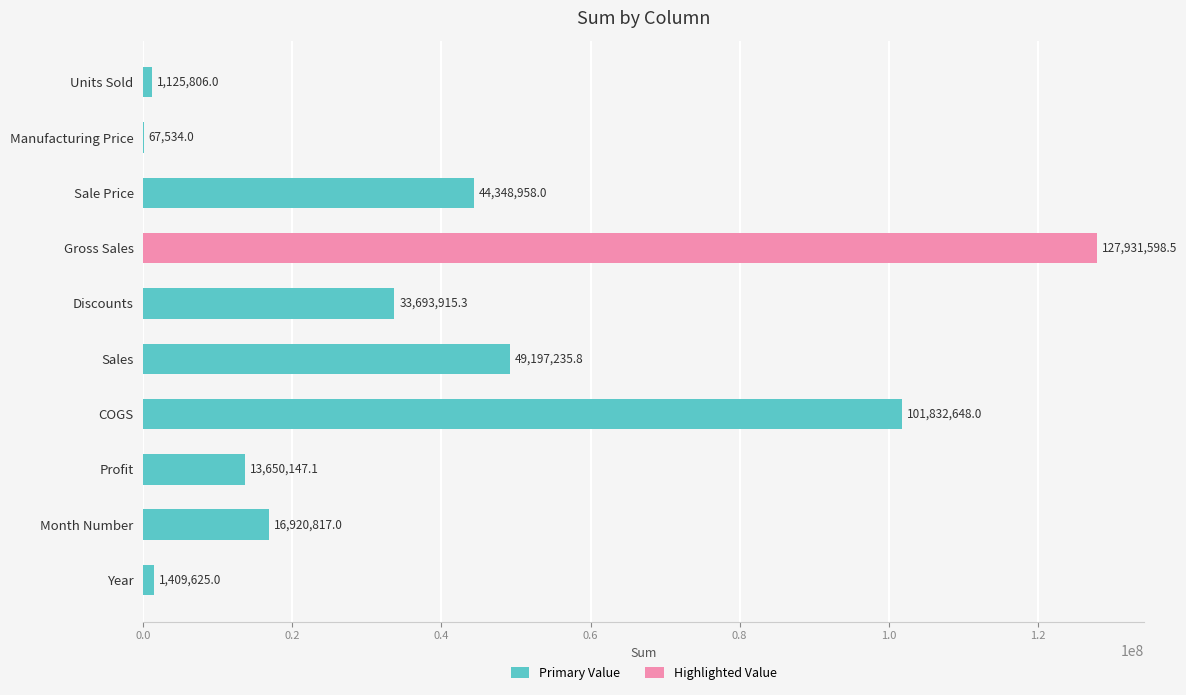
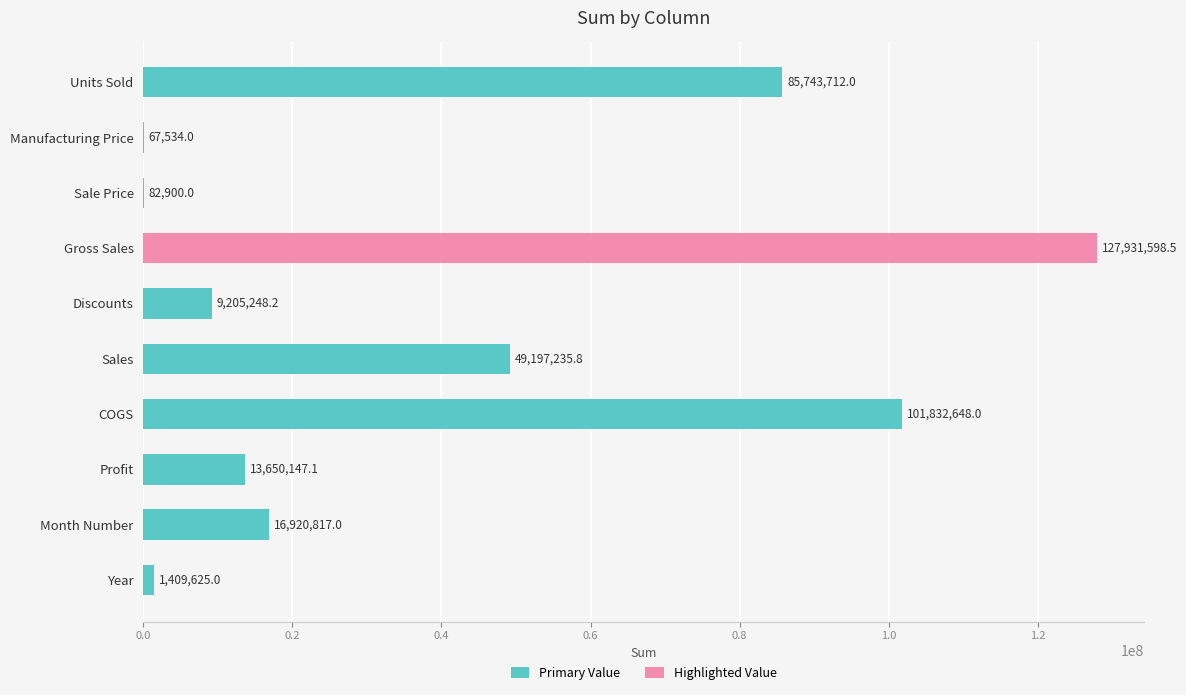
  {
-   "Units Sold": "1,125,806.0",
+   "Units Sold": "85,743,712.0",
    "Manufacturing Price": "67,534.0",
-   "Sale Price": "44,348,958.0",
+   "Sale Price": "82,900.0",
    "Gross Sales": "127,931,598.5",
-   "Discounts": "33,693,915.3",
+   "Discounts": "9,205,248.2",
    "Sales": "49,197,235.8",
    "COGS": "101,832,648.0",
    "Profit": "13,650,147.1",
    "Month Number": "16,920,817.0",
    "Year": "1,409,625.0"
  }
